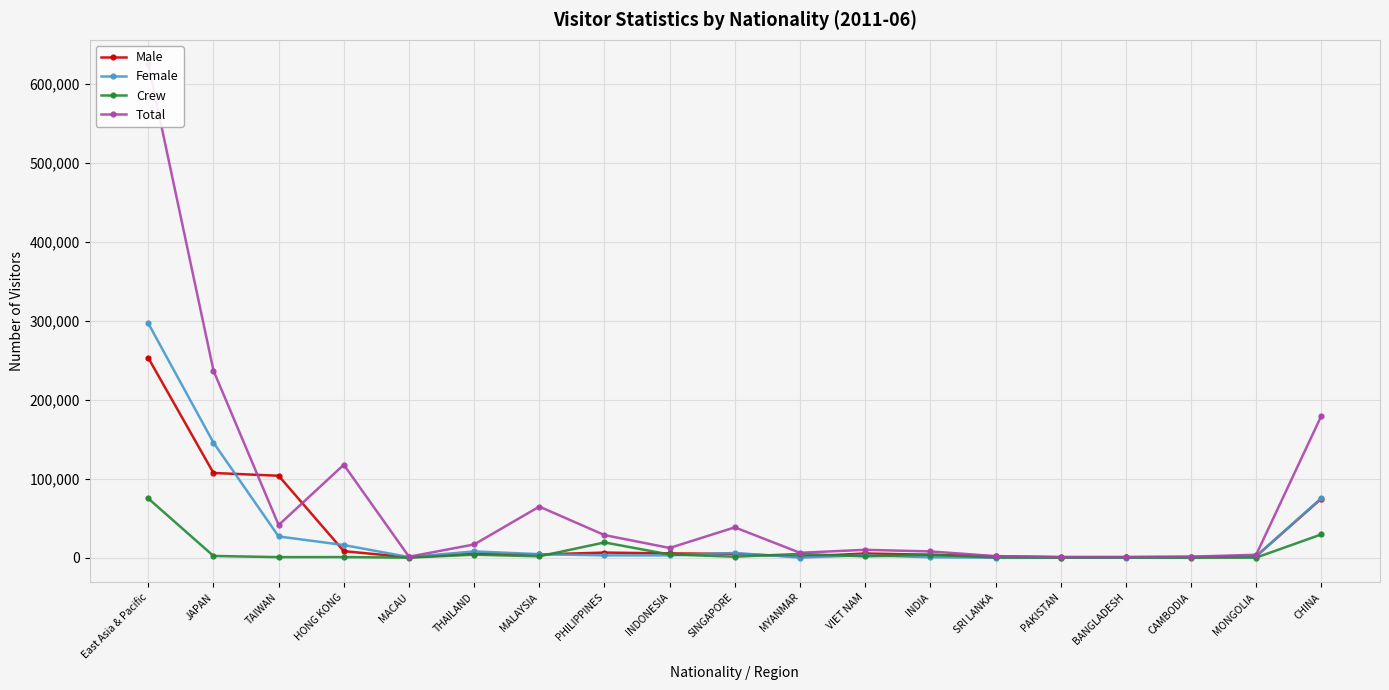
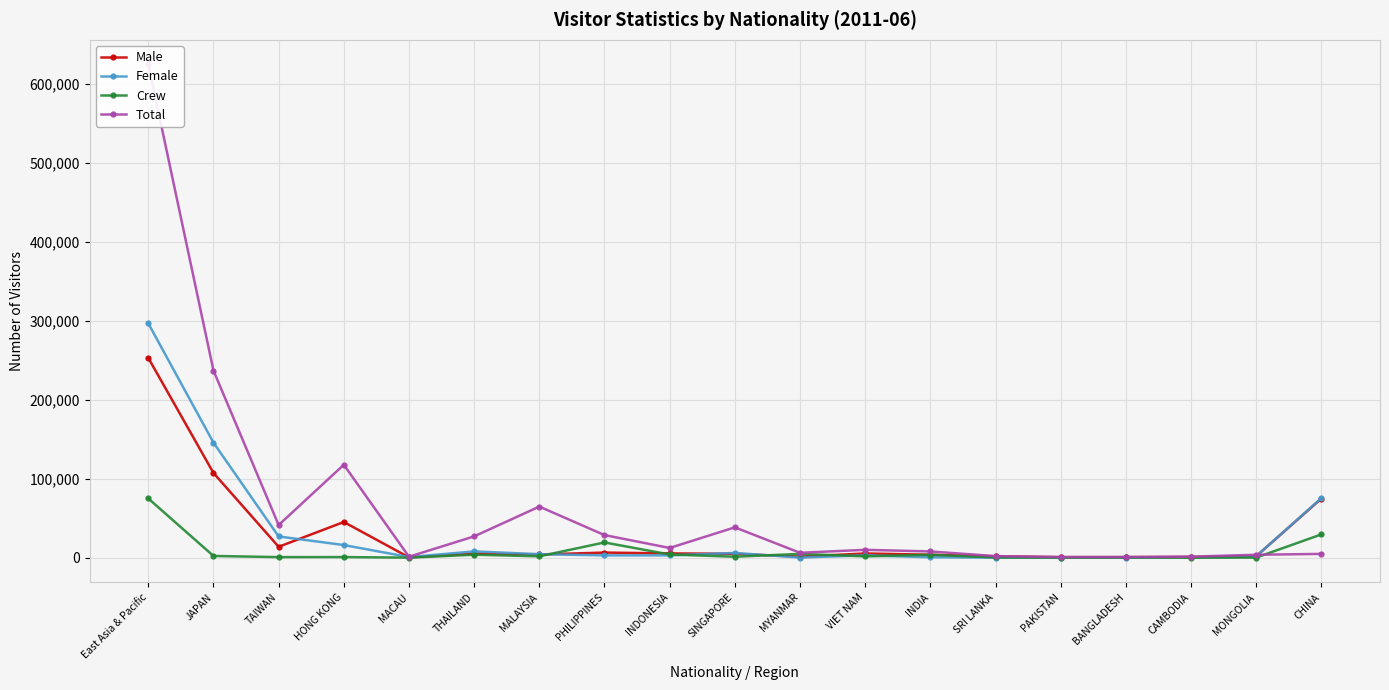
  {
    "Male": {
      "East Asia & Pacific": "250,000",
      "JAPAN": "110,000",
-     "TAIWAN": "100,000",
-     "HONG KONG": "10,000",
+     "TAIWAN": "10,000",
+     "HONG KONG": "50,000",
      "PHILIPPINES": "10,000"
    },
    "Female": {
      "East Asia & Pacific": "300,000",
      "JAPAN": "150,000",
      "TAIWAN": "30,000",
      "HONG KONG": "20,000",
      "PHILIPPINES": "0"
    },
    "Crew": {
      "East Asia & Pacific": "70,000",
      "JAPAN": "0",
      "TAIWAN": "0",
      "HONG KONG": "0",
      "PHILIPPINES": "20,000",
      "SINGAPORE": "0",
      "CHINA": "30,000"
    },
    "Total": {
      "JAPAN": "240,000",
      "TAIWAN": "40,000",
      "HONG KONG": "120,000",
-     "THAILAND": "20,000",
+     "THAILAND": "30,000",
      "MALAYSIA": "60,000",
      "PHILIPPINES": "30,000",
      "INDONESIA": "10,000",
      "SINGAPORE": "40,000",
      "VIET NAM": "10,000",
      "INDIA": "10,000",
-     "CHINA": "180,000"
+     "CHINA": "0"
    }
  }
